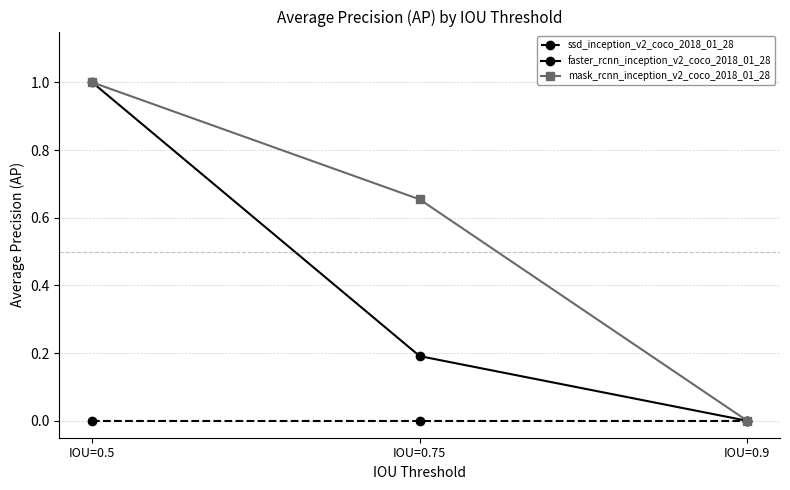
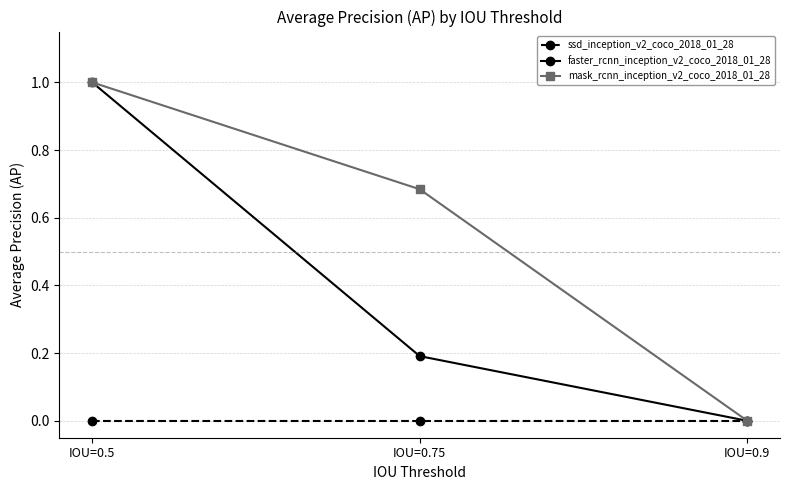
  {
    "mask_rcnn_inception_v2_coco_2018_01_28": {
-     "IOU=0.75": 0.65
+     "IOU=0.75": 0.68
    }
  }
